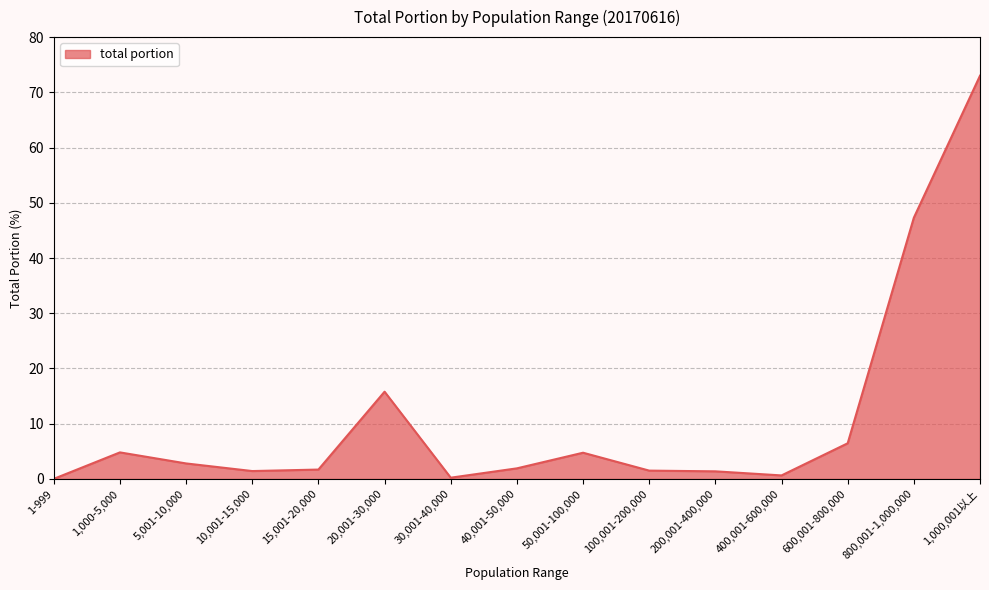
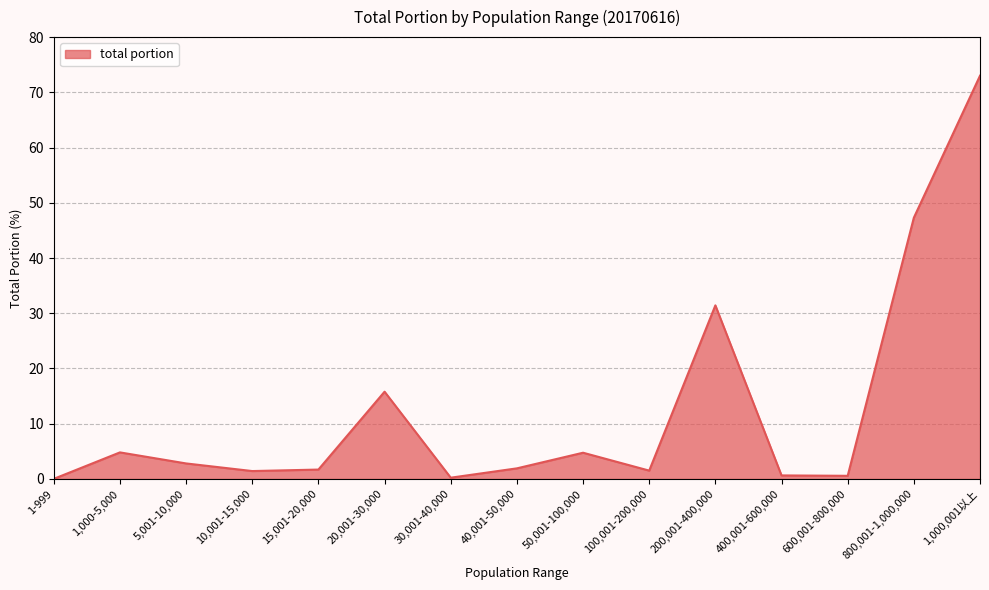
  {
    "1-999": 0,
    "1,000-5,000": 5,
    "5,001-10,000": 3,
    "10,001-15,000": 1,
    "15,001-20,000": 2,
    "20,001-30,000": 16,
    "30,001-40,000": 0,
    "40,001-50,000": 2,
    "50,001-100,000": 5,
    "100,001-200,000": 2,
-   "200,001-400,000": 1,
+   "200,001-400,000": 31,
    "400,001-600,000": 1,
-   "600,001-800,000": 6,
+   "600,001-800,000": 1,
    "800,001-1,000,000": 47,
    "1,000,001以上": 73
  }
